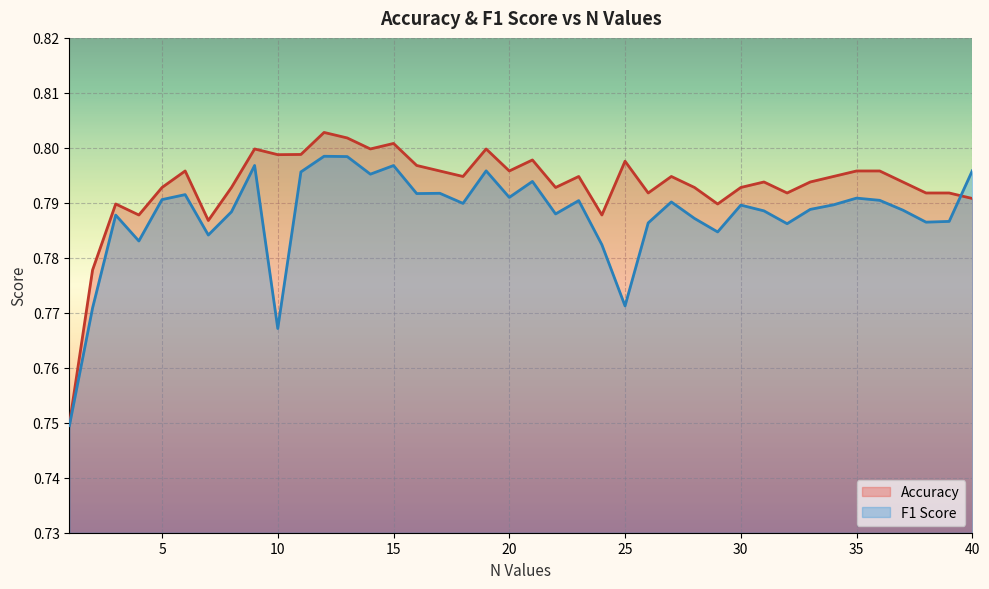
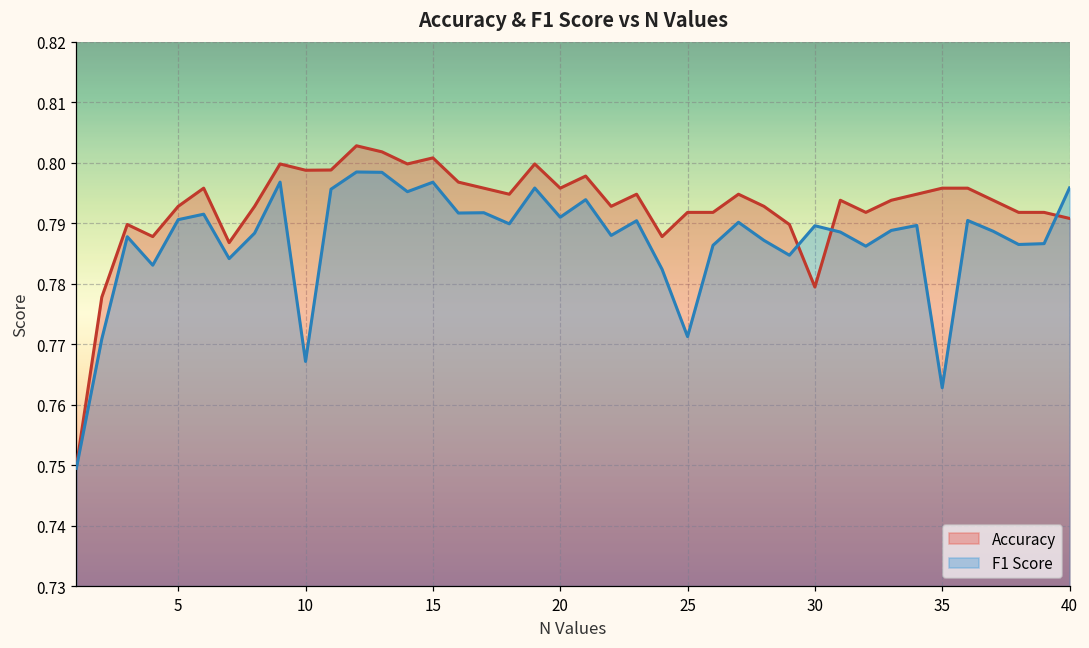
  {
    "Accuracy": {
      "5": 0.793,
      "10": 0.799,
      "15": 0.801,
      "20": 0.796,
-     "25": 0.798,
-     "30": 0.793,
+     "25": 0.792,
+     "30": 0.779,
      "35": 0.796,
      "40": 0.791
    },
    "F1 Score": {
      "5": 0.791,
      "10": 0.767,
      "15": 0.797,
      "20": 0.791,
      "25": 0.771,
      "30": 0.790,
-     "35": 0.791,
+     "35": 0.763,
      "40": 0.796
    }
  }
